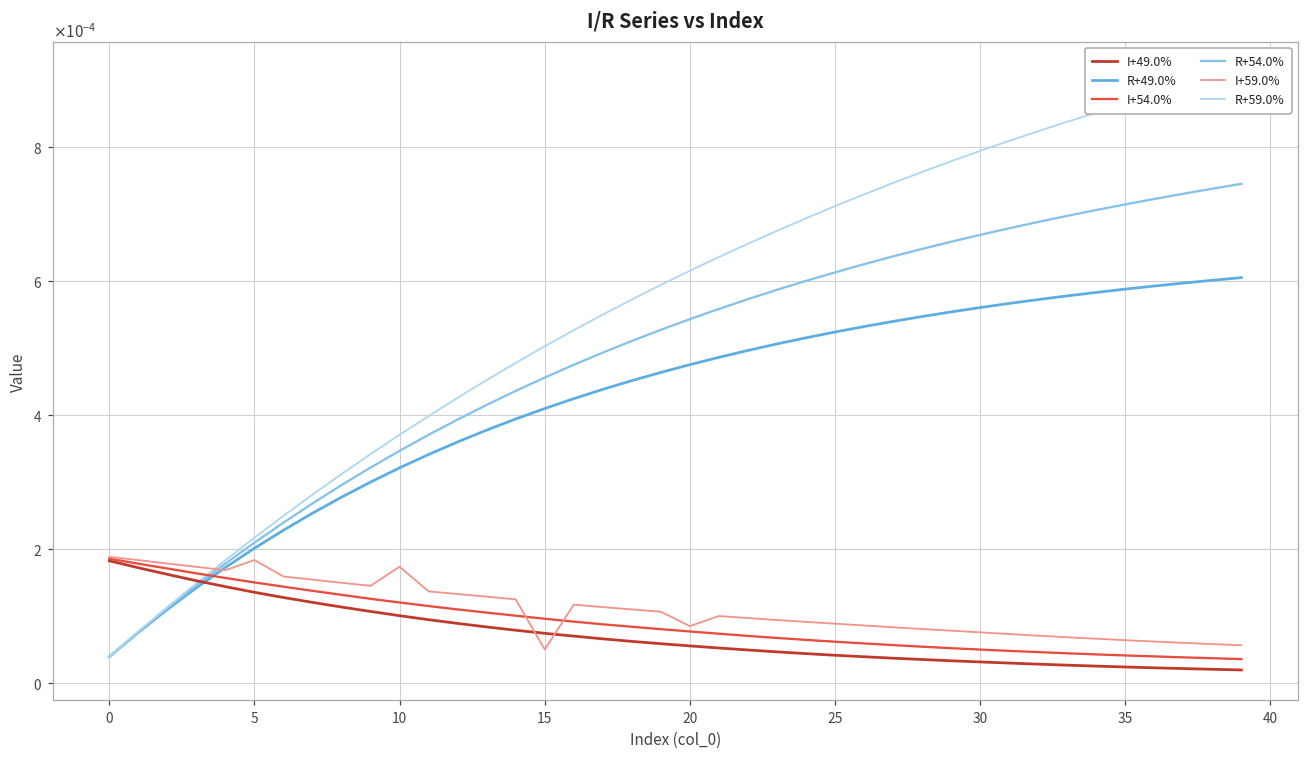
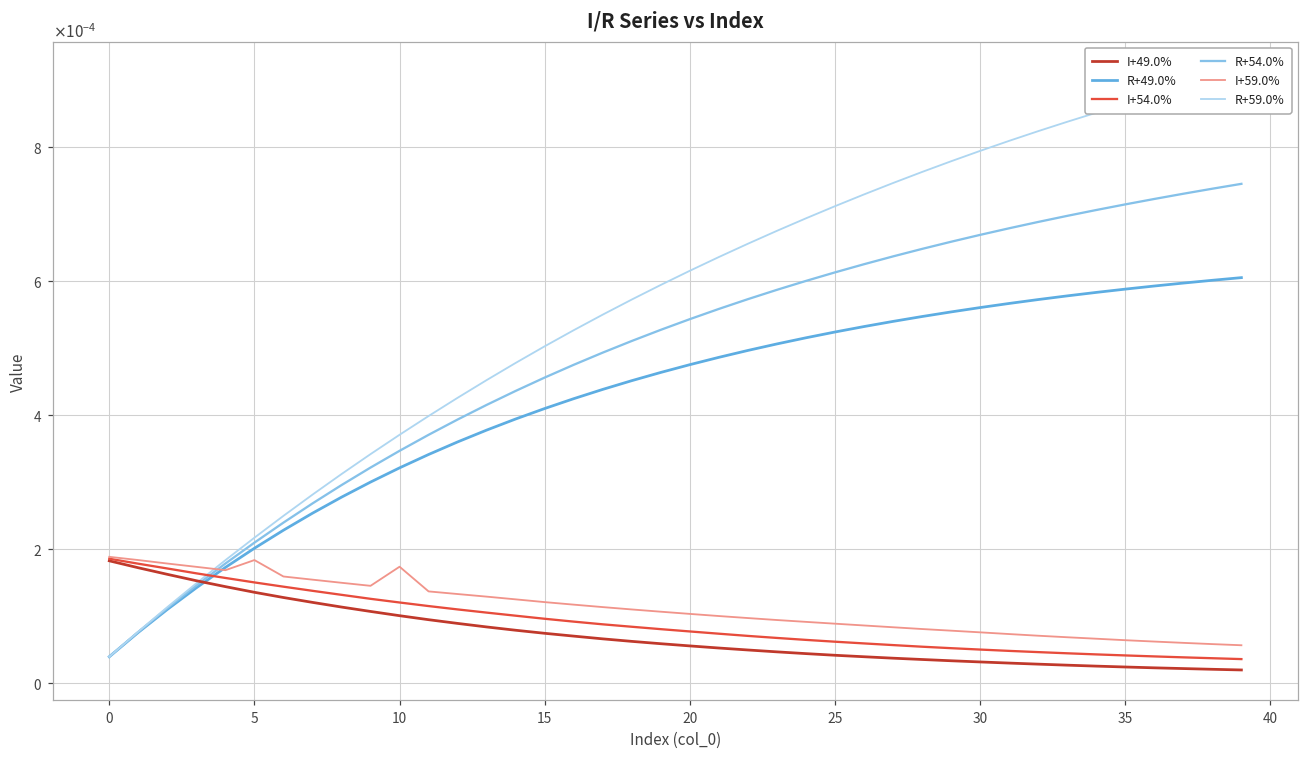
  {
    "I+59.0%": {
      "5": 0.00018,
      "10": 0.00017,
-     "15": 0.00005,
-     "20": 0.00008,
+     "15": 0.00012,
+     "20": 0.00010,
      "25": 0.00009,
      "30": 0.00008,
      "35": 0.00006
    }
  }
